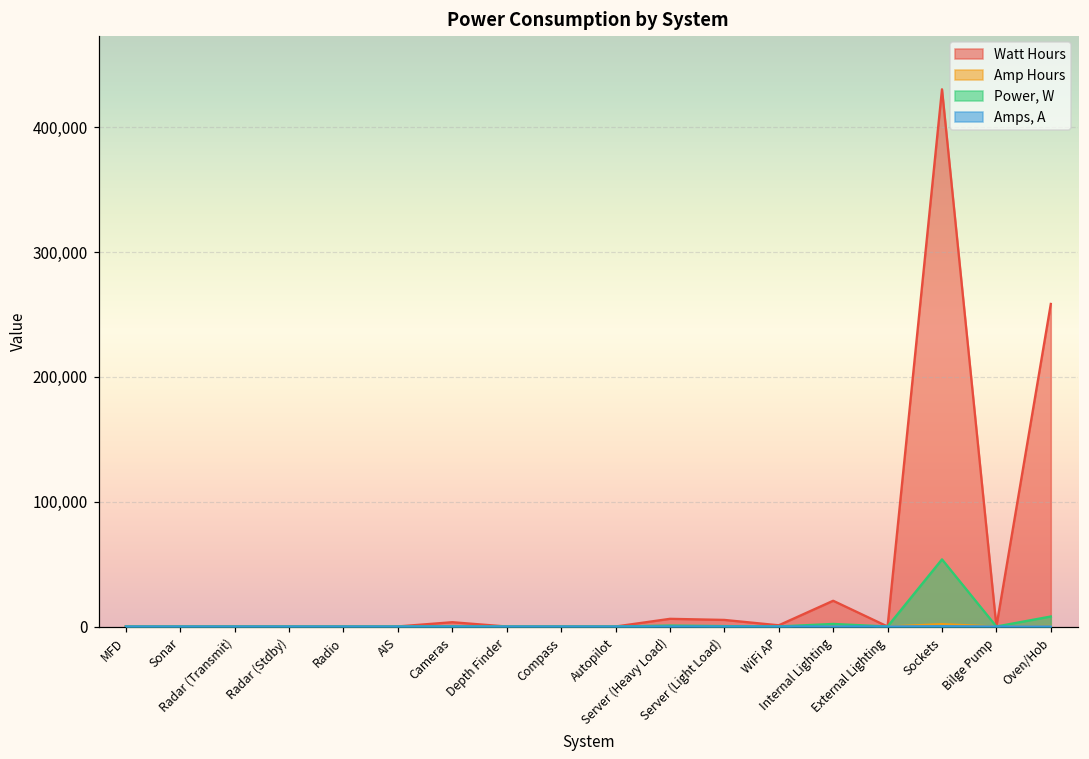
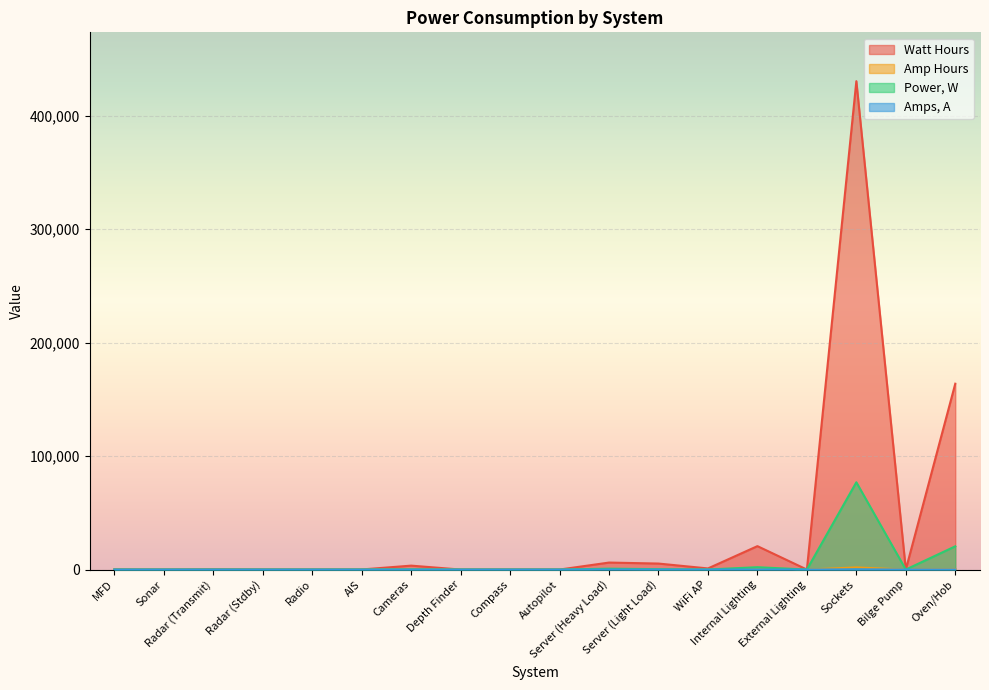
  {
    "Watt Hours": {
      "Cameras": "3,000",
      "Server (Heavy Load)": "6,000",
      "Server (Light Load)": "5,000",
      "Internal Lighting": "21,000",
      "Sockets": "431,000",
-     "Oven/Hob": "259,000"
+     "Oven/Hob": "164,000"
    },
    "Power, W": {
-     "Sockets": "54,000",
-     "Oven/Hob": "8,000"
+     "Sockets": "77,000",
+     "Oven/Hob": "20,000"
    }
  }
